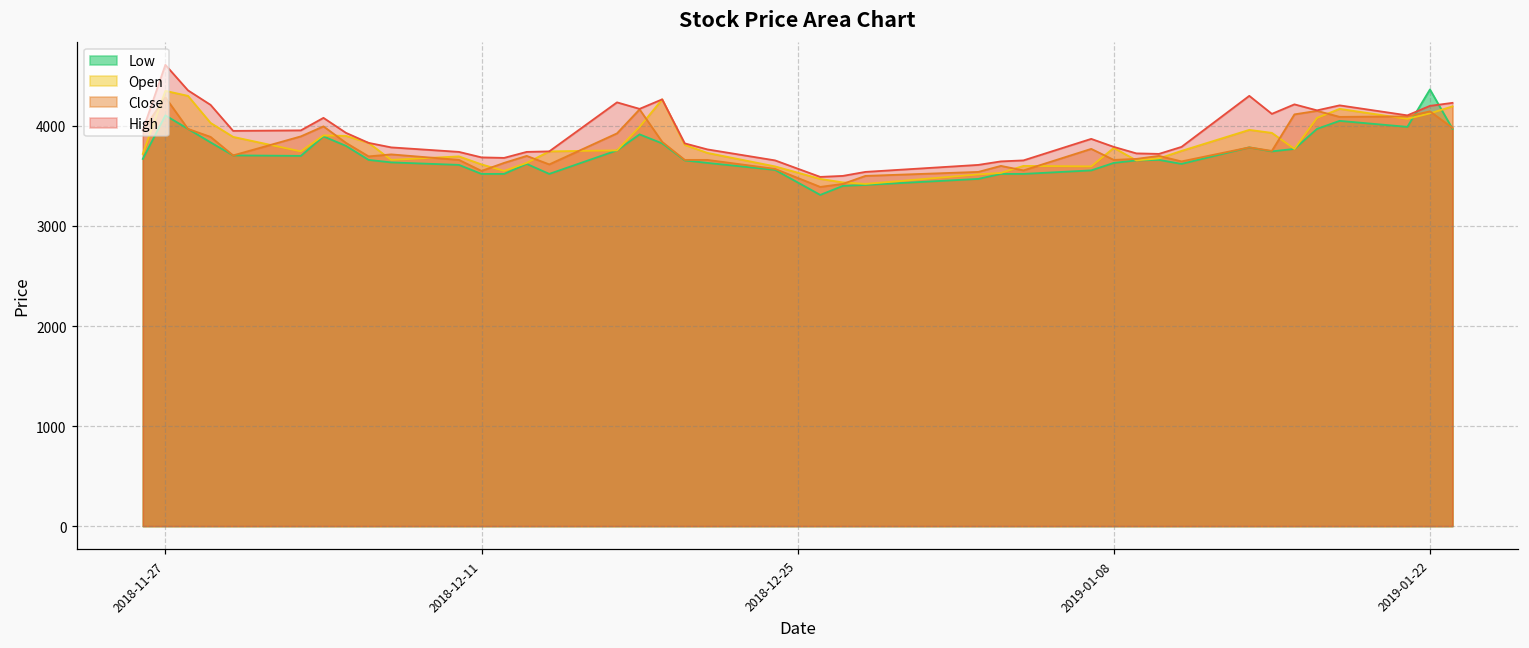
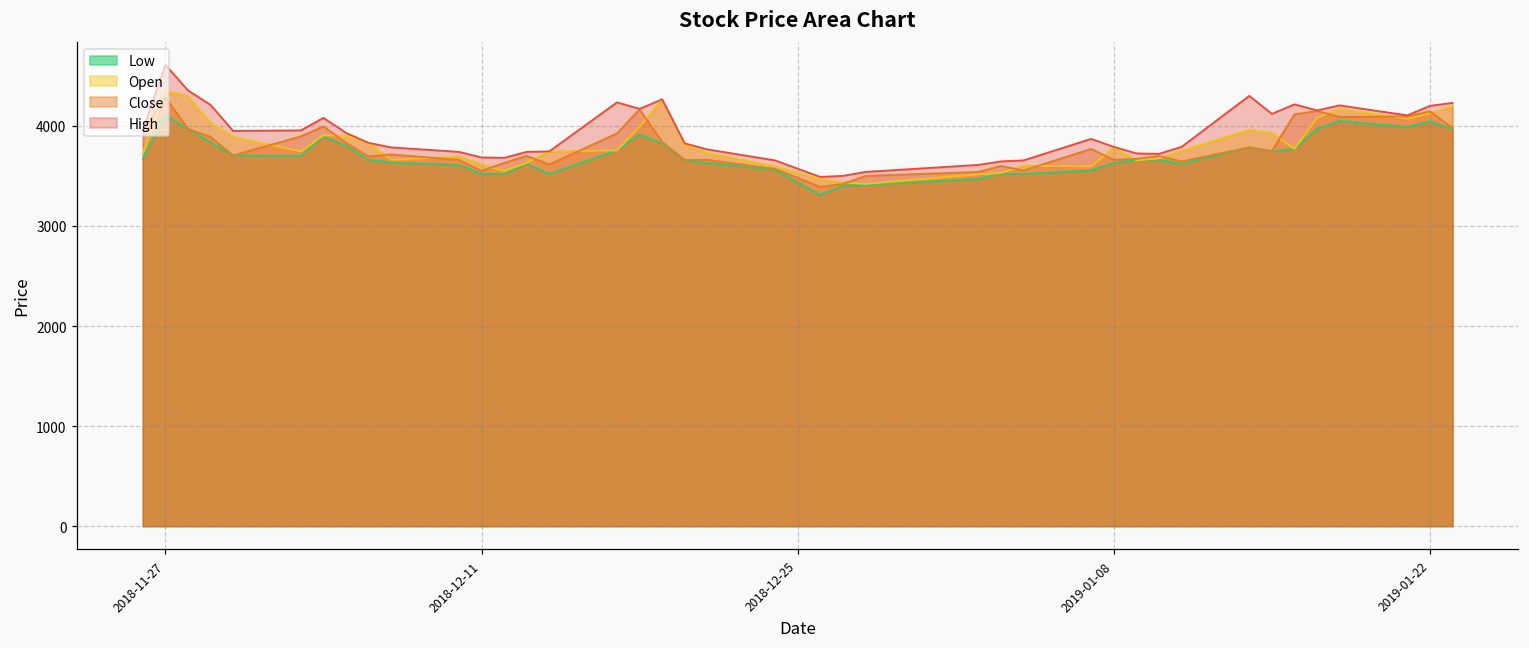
  {
    "Low": {
      "2018-12-11": 3500,
      "2019-01-08": 3600,
-     "2019-01-22": 4400
+     "2019-01-22": 4000
    }
  }
